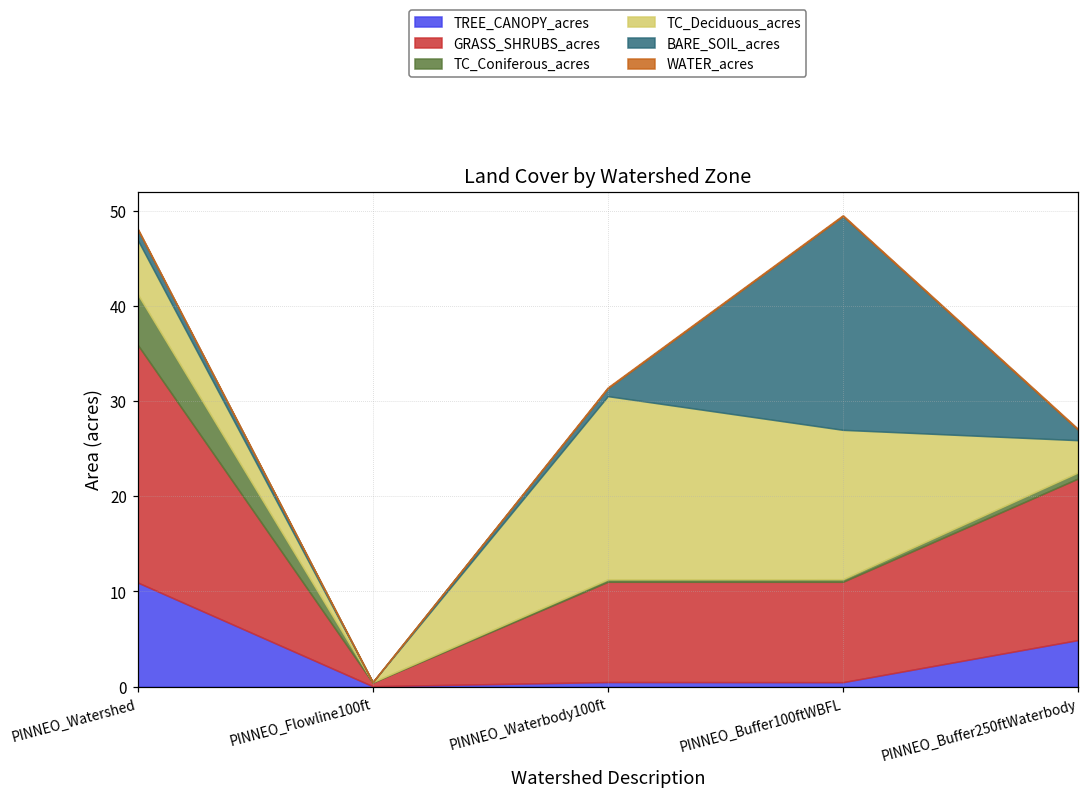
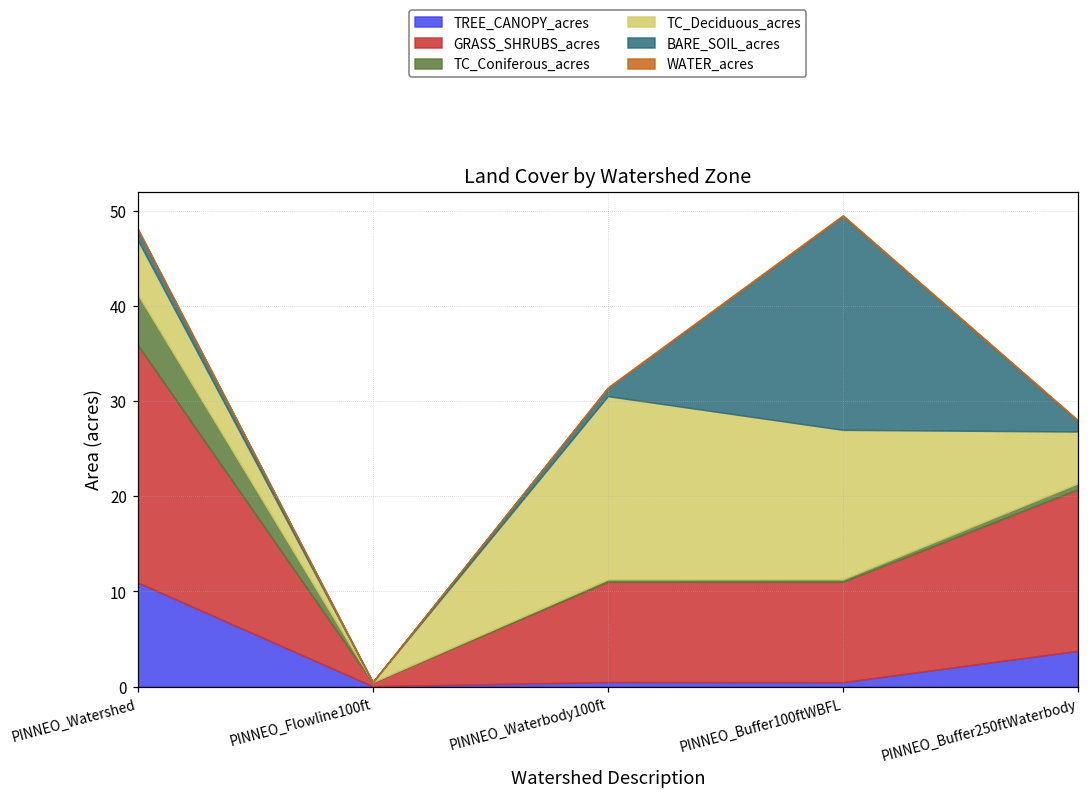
  {
    "TREE_CANOPY_acres": {
      "PINNEO_Watershed": 11,
      "PINNEO_Waterbody100ft": 0,
      "PINNEO_Buffer100ftWBFL": 0,
-     "PINNEO_Buffer250ftWaterbody": 5
+     "PINNEO_Buffer250ftWaterbody": 4
    },
    "TC_Coniferous_acres": {
      "PINNEO_Watershed": 5,
      "PINNEO_Buffer250ftWaterbody": 1
    },
    "TC_Deciduous_acres": {
      "PINNEO_Watershed": 6,
      "PINNEO_Waterbody100ft": 19,
      "PINNEO_Buffer100ftWBFL": 16,
-     "PINNEO_Buffer250ftWaterbody": 3
+     "PINNEO_Buffer250ftWaterbody": 5
    }
  }
